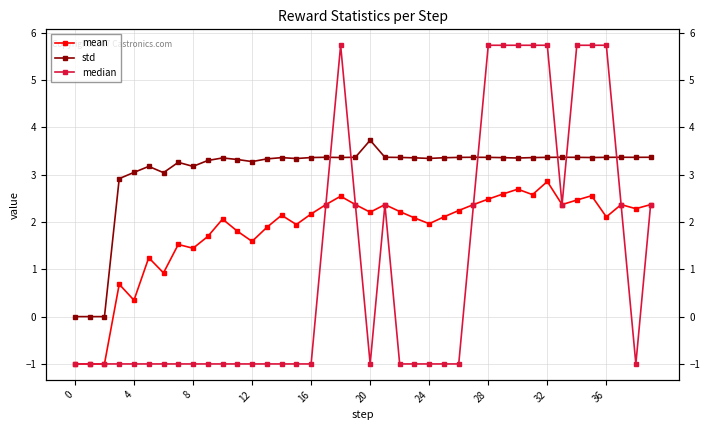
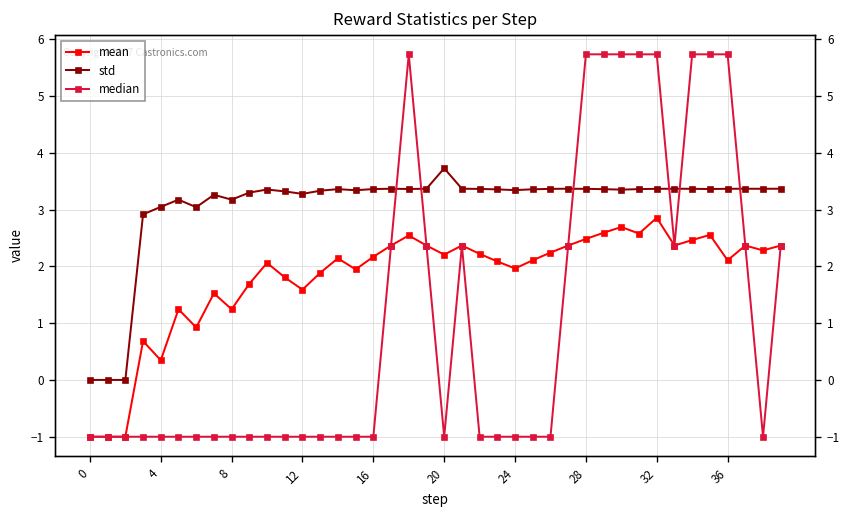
  {
    "mean": {
      "4": 0.3,
-     "8": 1.4,
+     "8": 1.2,
      "12": 1.6,
      "16": 2.2,
      "20": 2.2,
      "24": 2.0,
      "28": 2.5,
      "32": 2.9,
      "36": 2.1
    },
    "std": {
      "0": 0.0,
      "4": 3.0,
      "8": 3.2,
      "12": 3.3,
      "16": 3.4,
      "20": 3.7,
      "24": 3.3,
      "28": 3.4,
      "32": 3.4,
      "36": 3.4
    },
    "median": {
      "4": -1.0,
      "8": -1.0,
      "12": -1.0,
      "16": -1.0,
      "20": -1.0,
      "24": -1.0,
      "28": 5.7,
      "32": 5.7,
      "36": 5.7
    }
  }
